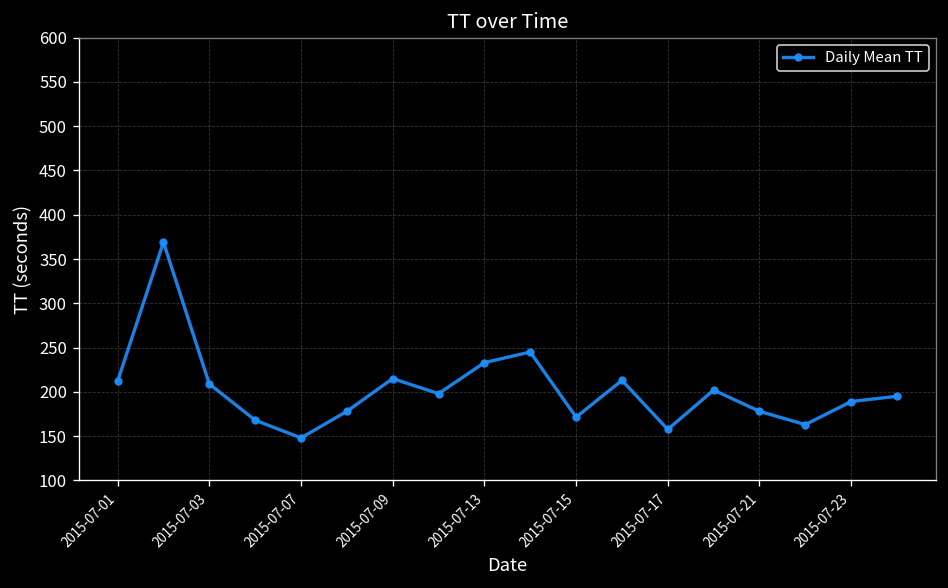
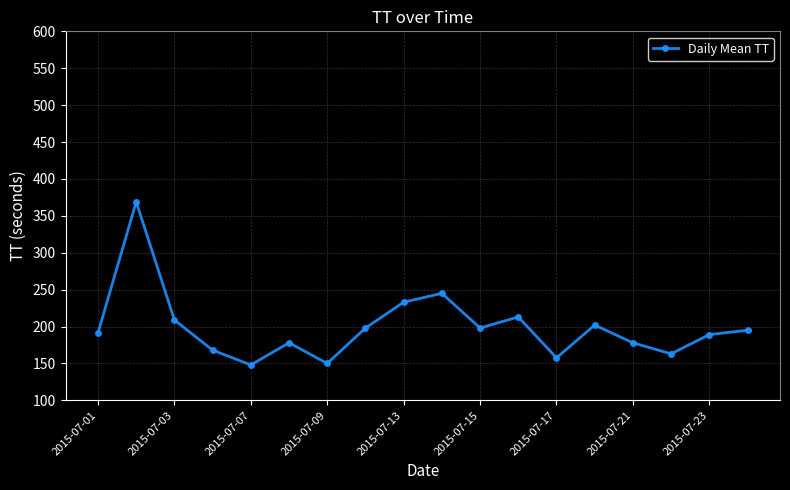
  {
-   "2015-07-01": 210,
+   "2015-07-01": 190,
    "2015-07-03": 210,
    "2015-07-07": 150,
-   "2015-07-09": 220,
+   "2015-07-09": 150,
    "2015-07-13": 230,
-   "2015-07-15": 170,
+   "2015-07-15": 200,
    "2015-07-17": 160,
    "2015-07-21": 180,
    "2015-07-23": 190
  }
